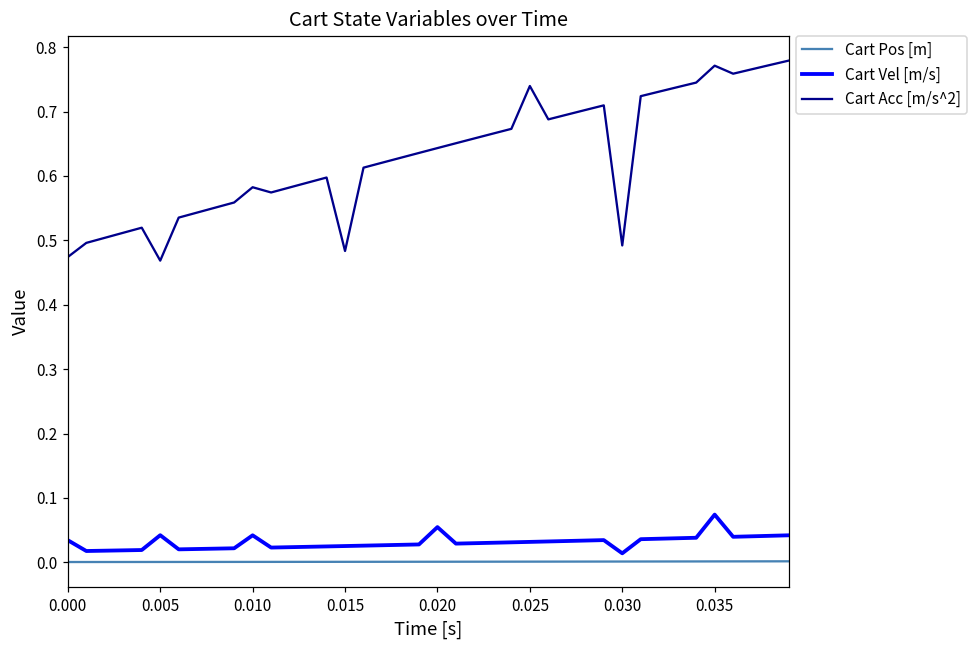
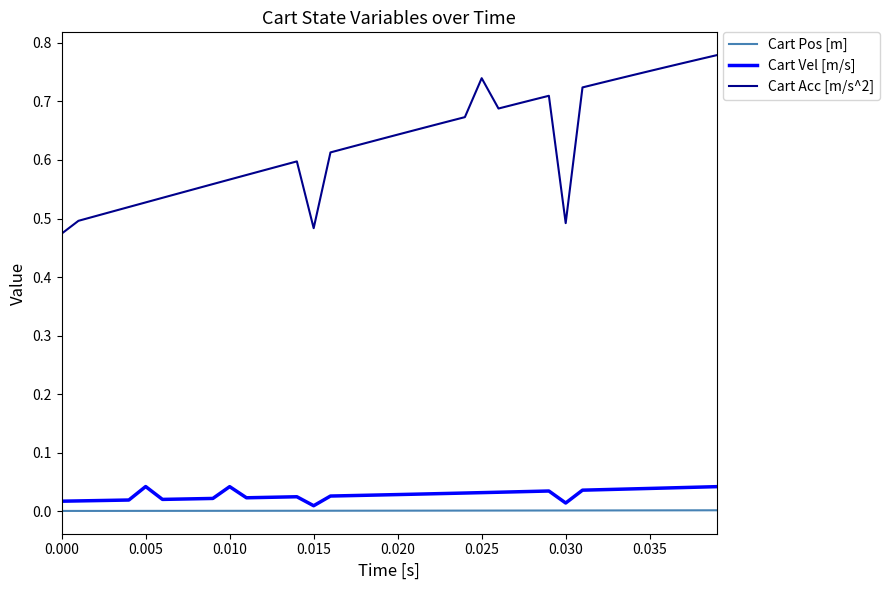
  {
    "Cart Pos [m]": {
      "0.000": 0.00,
      "0.005": 0.00,
      "0.010": 0.00,
      "0.015": 0.00,
      "0.020": 0.00,
      "0.025": 0.00,
      "0.030": 0.00,
      "0.035": 0.00
    },
    "Cart Vel [m/s]": {
-     "0.000": 0.03,
+     "0.000": 0.02,
      "0.005": 0.04,
      "0.010": 0.04,
-     "0.015": 0.03,
-     "0.020": 0.05,
+     "0.015": 0.01,
+     "0.020": 0.03,
      "0.025": 0.03,
      "0.030": 0.01,
-     "0.035": 0.07
+     "0.035": 0.04
    },
    "Cart Acc [m/s^2]": {
      "0.000": 0.47,
-     "0.005": 0.47,
-     "0.010": 0.58,
+     "0.005": 0.53,
+     "0.010": 0.57,
      "0.015": 0.48,
      "0.020": 0.64,
      "0.025": 0.74,
      "0.030": 0.49,
-     "0.035": 0.77
+     "0.035": 0.75
    }
  }
